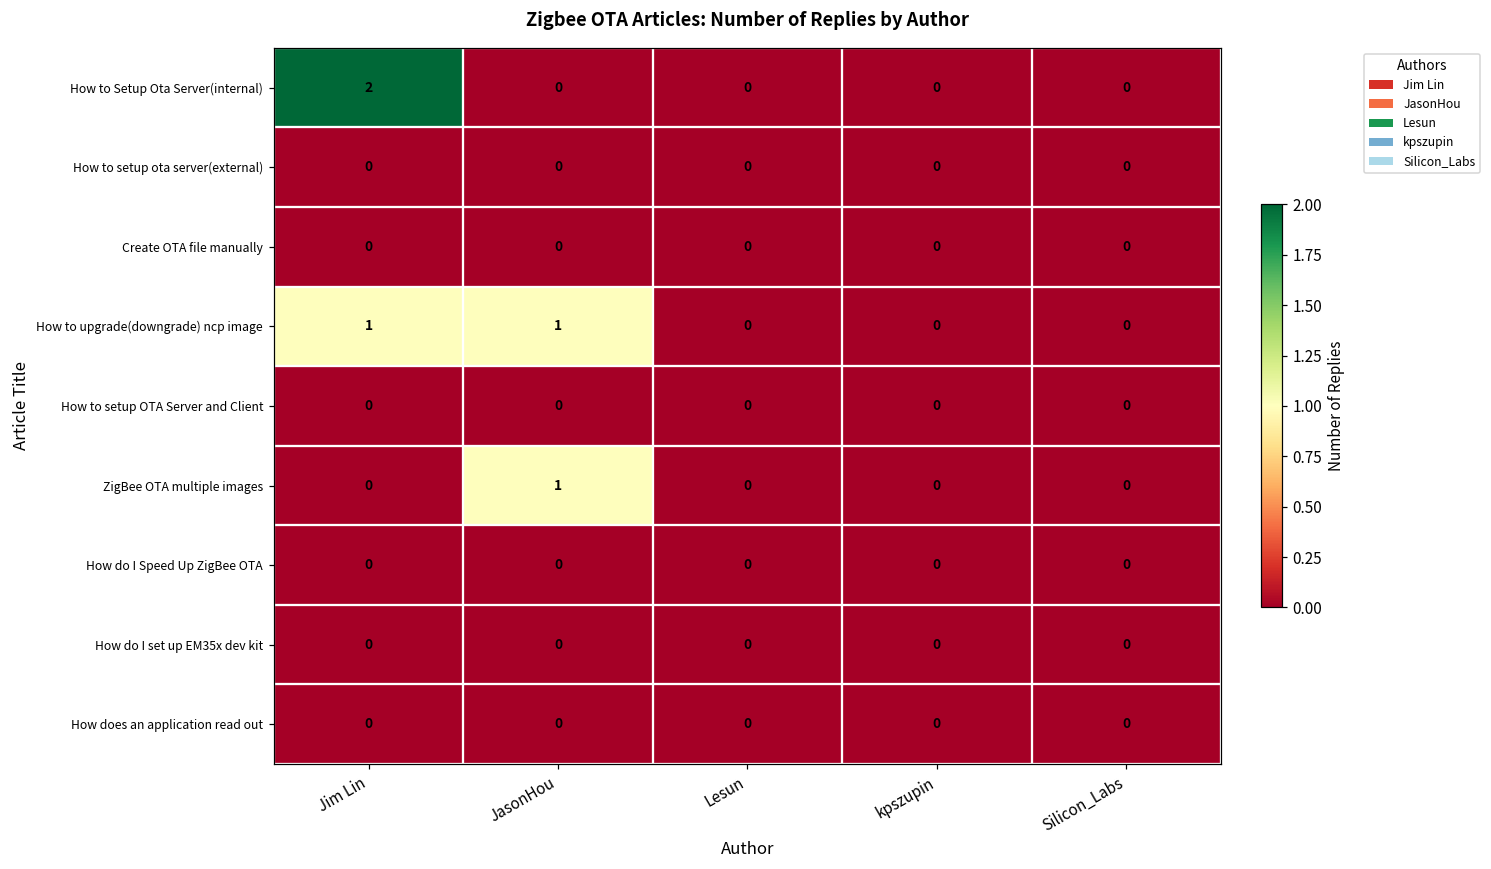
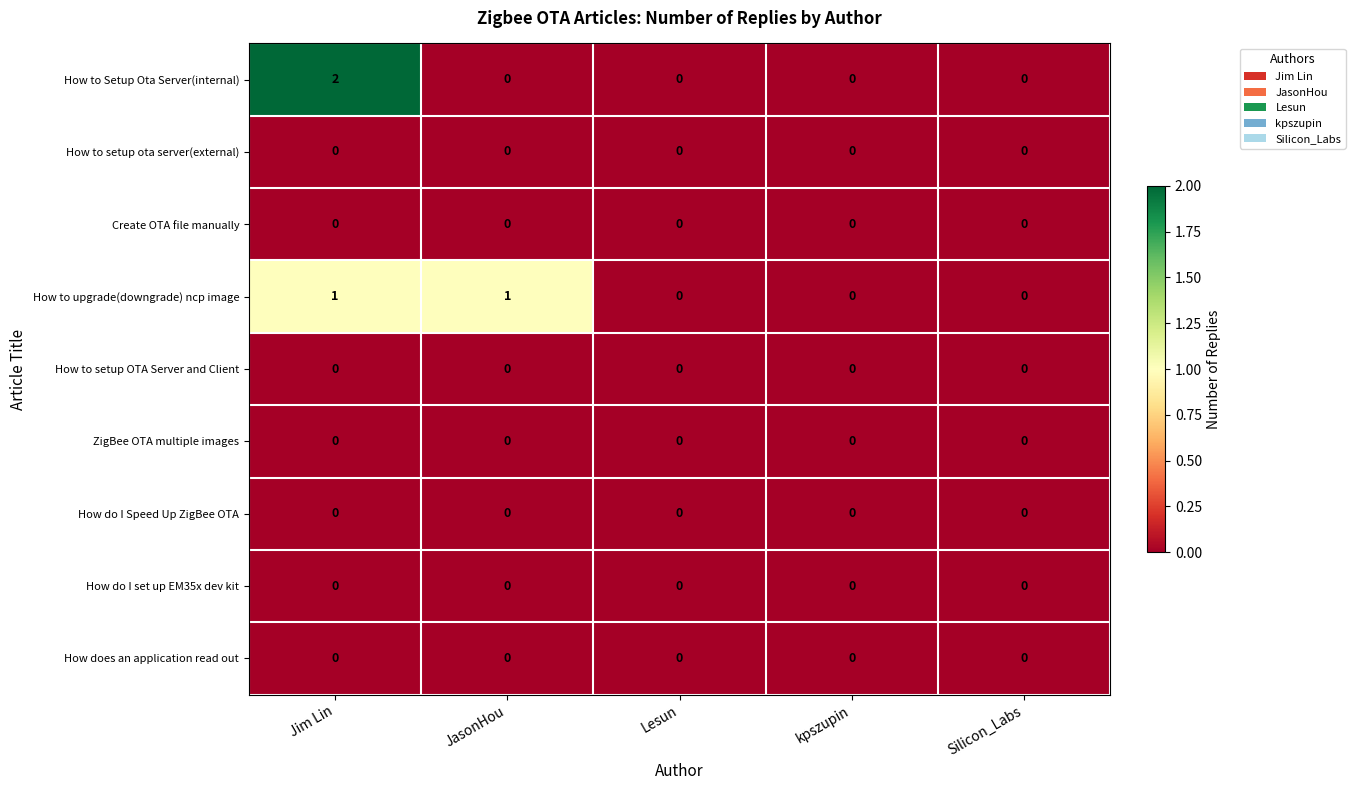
  {
    "How to Setup Ota Server(internal)": {
      "Jim Lin": 2,
      "JasonHou": 0,
      "Lesun": 0,
      "kpszupin": 0,
      "Silicon_Labs": 0
    },
    "How to setup ota server(external)": {
      "Jim Lin": 0,
      "JasonHou": 0,
      "Lesun": 0,
      "kpszupin": 0,
      "Silicon_Labs": 0
    },
    "Create OTA file manually": {
      "Jim Lin": 0,
      "JasonHou": 0,
      "Lesun": 0,
      "kpszupin": 0,
      "Silicon_Labs": 0
    },
    "How to upgrade(downgrade) ncp image": {
      "Jim Lin": 1,
      "JasonHou": 1,
      "Lesun": 0,
      "kpszupin": 0,
      "Silicon_Labs": 0
    },
    "How to setup OTA Server and Client": {
      "Jim Lin": 0,
      "JasonHou": 0,
      "Lesun": 0,
      "kpszupin": 0,
      "Silicon_Labs": 0
    },
    "ZigBee OTA multiple images": {
      "Jim Lin": 0,
-     "JasonHou": 1,
+     "JasonHou": 0,
      "Lesun": 0,
      "kpszupin": 0,
      "Silicon_Labs": 0
    },
    "How do I Speed Up ZigBee OTA": {
      "Jim Lin": 0,
      "JasonHou": 0,
      "Lesun": 0,
      "kpszupin": 0,
      "Silicon_Labs": 0
    },
    "How do I set up EM35x dev kit": {
      "Jim Lin": 0,
      "JasonHou": 0,
      "Lesun": 0,
      "kpszupin": 0,
      "Silicon_Labs": 0
    },
    "How does an application read out": {
      "Jim Lin": 0,
      "JasonHou": 0,
      "Lesun": 0,
      "kpszupin": 0,
      "Silicon_Labs": 0
    }
  }
